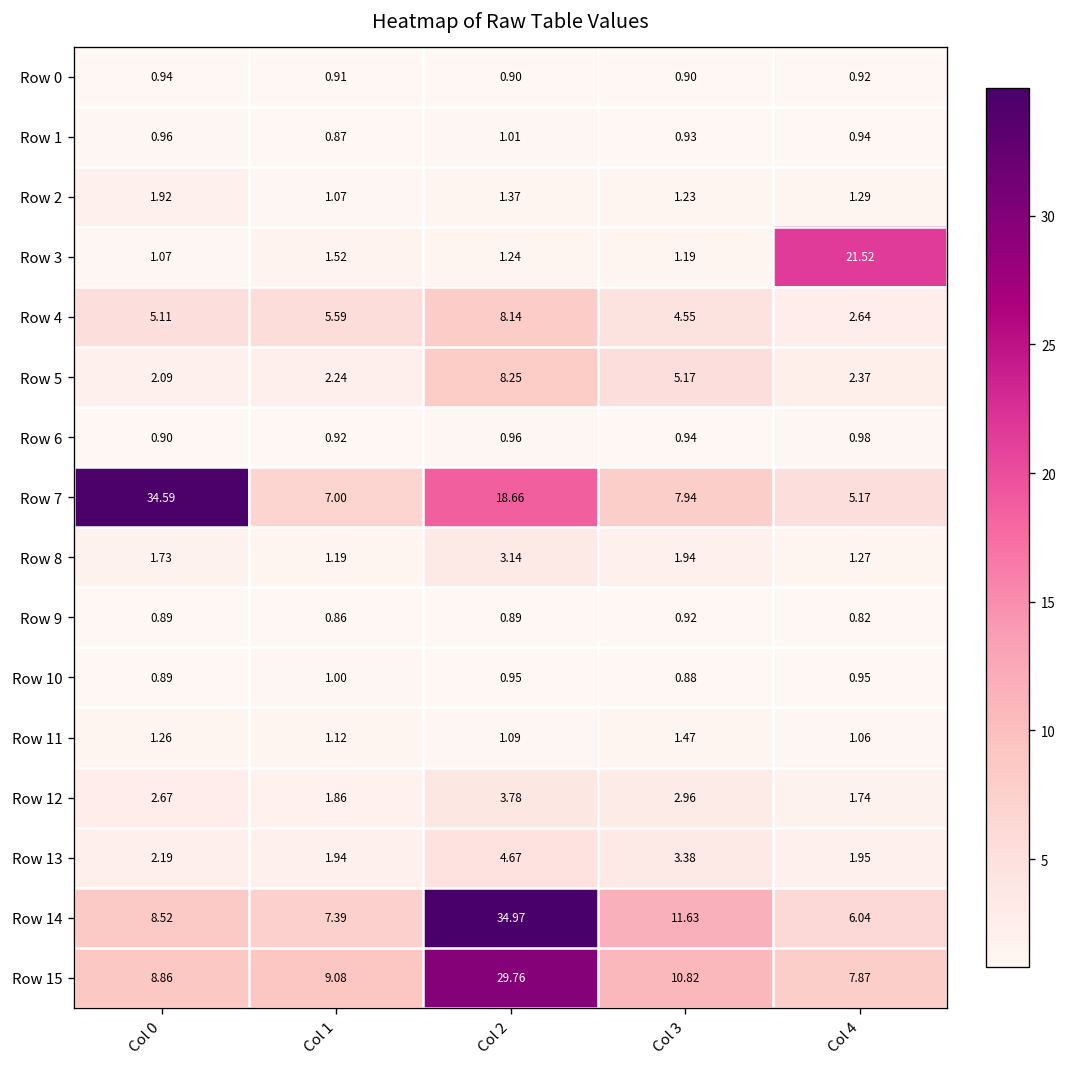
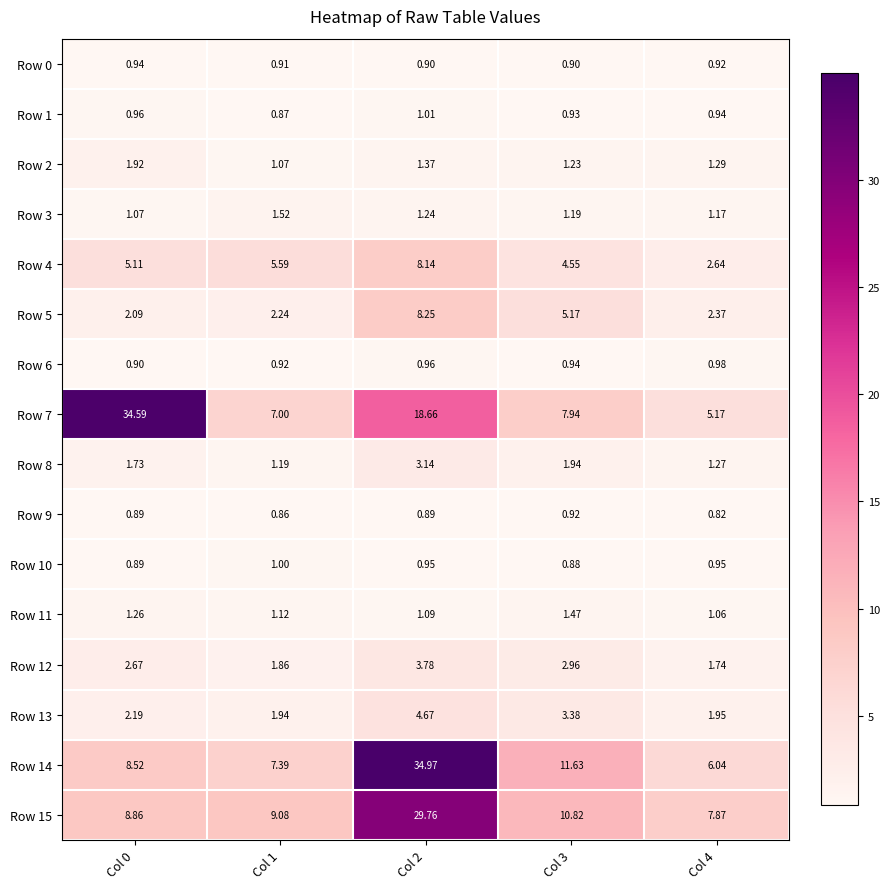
  {
    "Row 0": {
      "Col 0": 0.94,
      "Col 1": 0.91,
      "Col 2": 0.90,
      "Col 3": 0.90,
      "Col 4": 0.92
    },
    "Row 1": {
      "Col 0": 0.96,
      "Col 1": 0.87,
      "Col 2": 1.01,
      "Col 3": 0.93,
      "Col 4": 0.94
    },
    "Row 2": {
      "Col 0": 1.92,
      "Col 1": 1.07,
      "Col 2": 1.37,
      "Col 3": 1.23,
      "Col 4": 1.29
    },
    "Row 3": {
      "Col 0": 1.07,
      "Col 1": 1.52,
      "Col 2": 1.24,
      "Col 3": 1.19,
-     "Col 4": 21.52
+     "Col 4": 1.17
    },
    "Row 4": {
      "Col 0": 5.11,
      "Col 1": 5.59,
      "Col 2": 8.14,
      "Col 3": 4.55,
      "Col 4": 2.64
    },
    "Row 5": {
      "Col 0": 2.09,
      "Col 1": 2.24,
      "Col 2": 8.25,
      "Col 3": 5.17,
      "Col 4": 2.37
    },
    "Row 6": {
      "Col 0": 0.90,
      "Col 1": 0.92,
      "Col 2": 0.96,
      "Col 3": 0.94,
      "Col 4": 0.98
    },
    "Row 7": {
      "Col 0": 34.59,
      "Col 1": 7.00,
      "Col 2": 18.66,
      "Col 3": 7.94,
      "Col 4": 5.17
    },
    "Row 8": {
      "Col 0": 1.73,
      "Col 1": 1.19,
      "Col 2": 3.14,
      "Col 3": 1.94,
      "Col 4": 1.27
    },
    "Row 9": {
      "Col 0": 0.89,
      "Col 1": 0.86,
      "Col 2": 0.89,
      "Col 3": 0.92,
      "Col 4": 0.82
    },
    "Row 10": {
      "Col 0": 0.89,
      "Col 1": 1.00,
      "Col 2": 0.95,
      "Col 3": 0.88,
      "Col 4": 0.95
    },
    "Row 11": {
      "Col 0": 1.26,
      "Col 1": 1.12,
      "Col 2": 1.09,
      "Col 3": 1.47,
      "Col 4": 1.06
    },
    "Row 12": {
      "Col 0": 2.67,
      "Col 1": 1.86,
      "Col 2": 3.78,
      "Col 3": 2.96,
      "Col 4": 1.74
    },
    "Row 13": {
      "Col 0": 2.19,
      "Col 1": 1.94,
      "Col 2": 4.67,
      "Col 3": 3.38,
      "Col 4": 1.95
    },
    "Row 14": {
      "Col 0": 8.52,
      "Col 1": 7.39,
      "Col 2": 34.97,
      "Col 3": 11.63,
      "Col 4": 6.04
    },
    "Row 15": {
      "Col 0": 8.86,
      "Col 1": 9.08,
      "Col 2": 29.76,
      "Col 3": 10.82,
      "Col 4": 7.87
    }
  }
